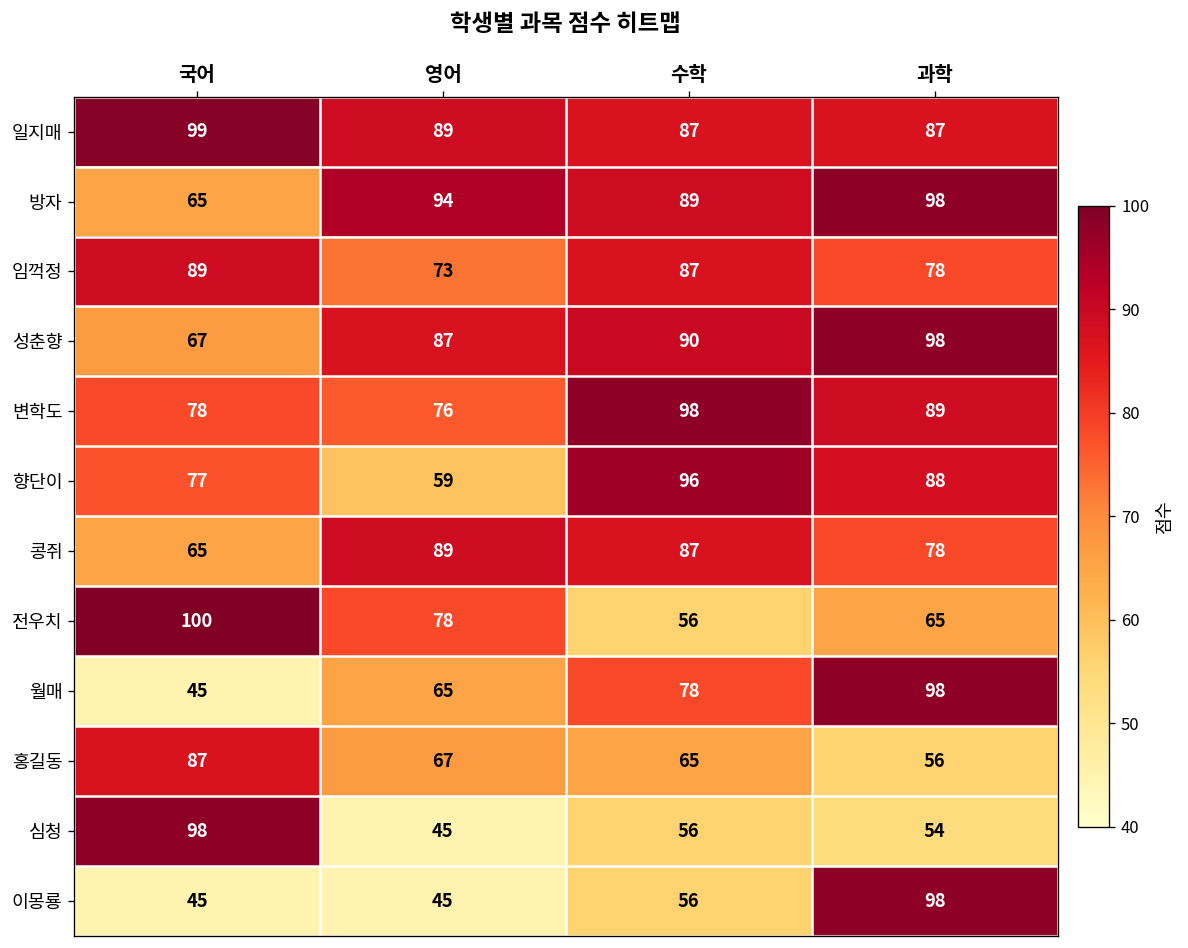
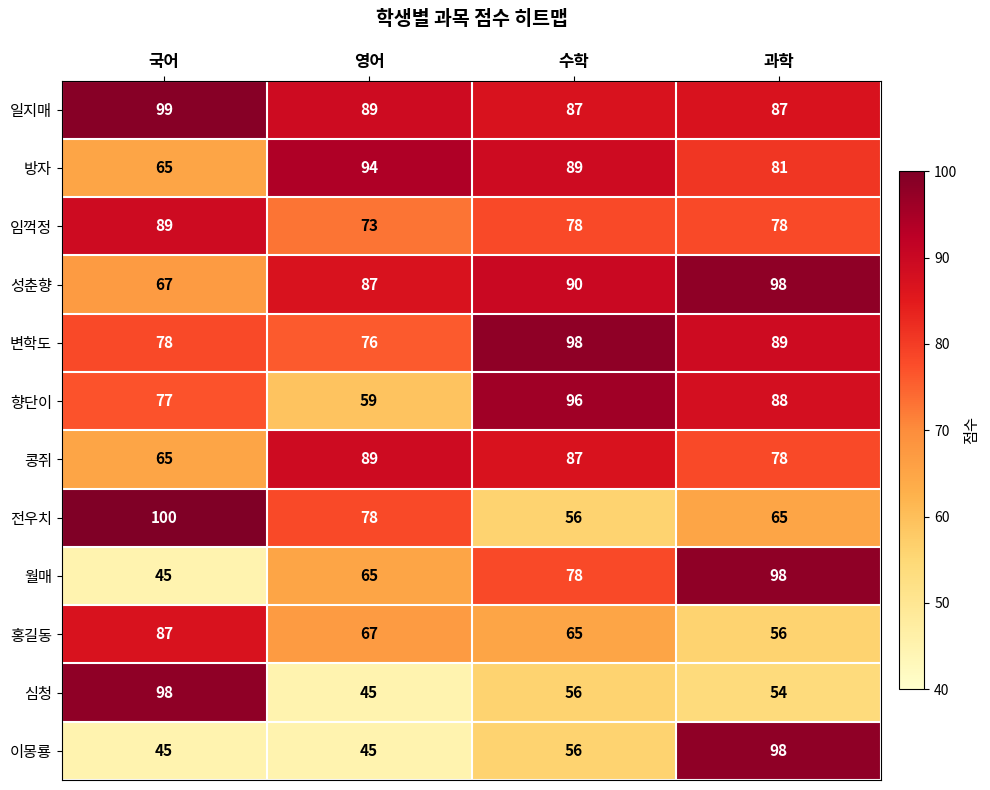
  {
    "일지매": {
      "국어": 99,
      "영어": 89,
      "수학": 87,
      "과학": 87
    },
    "방자": {
      "국어": 65,
      "영어": 94,
      "수학": 89,
-     "과학": 98
+     "과학": 81
    },
    "임꺽정": {
      "국어": 89,
      "영어": 73,
-     "수학": 87,
+     "수학": 78,
      "과학": 78
    },
    "성춘향": {
      "국어": 67,
      "영어": 87,
      "수학": 90,
      "과학": 98
    },
    "변학도": {
      "국어": 78,
      "영어": 76,
      "수학": 98,
      "과학": 89
    },
    "향단이": {
      "국어": 77,
      "영어": 59,
      "수학": 96,
      "과학": 88
    },
    "콩쥐": {
      "국어": 65,
      "영어": 89,
      "수학": 87,
      "과학": 78
    },
    "전우치": {
      "국어": 100,
      "영어": 78,
      "수학": 56,
      "과학": 65
    },
    "월매": {
      "국어": 45,
      "영어": 65,
      "수학": 78,
      "과학": 98
    },
    "홍길동": {
      "국어": 87,
      "영어": 67,
      "수학": 65,
      "과학": 56
    },
    "심청": {
      "국어": 98,
      "영어": 45,
      "수학": 56,
      "과학": 54
    },
    "이몽룡": {
      "국어": 45,
      "영어": 45,
      "수학": 56,
      "과학": 98
    }
  }
